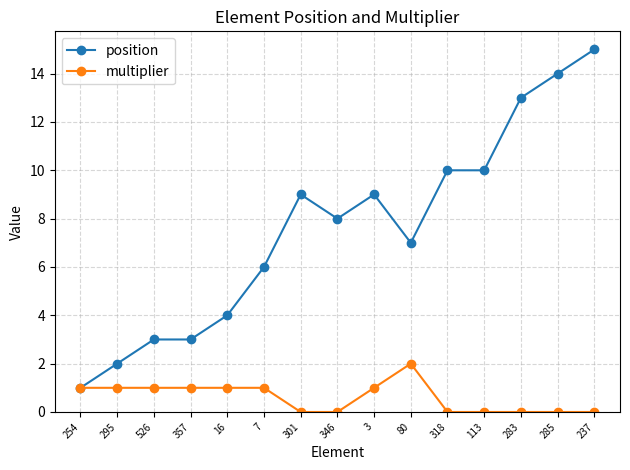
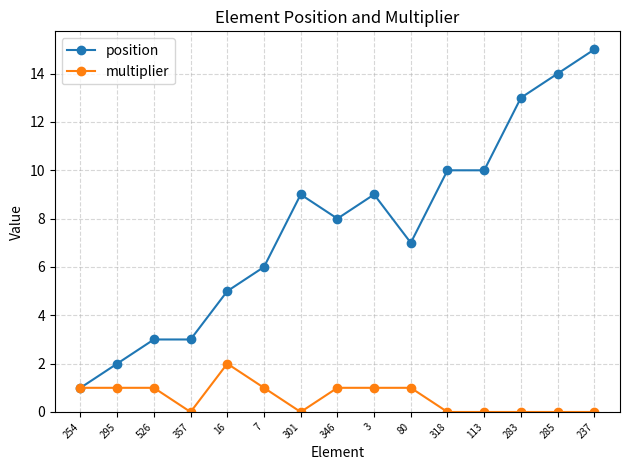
  {
    "position": {
      "295": 2,
      "526": 3,
      "357": 3,
-     "16": 4,
+     "16": 5,
      "7": 6,
      "301": 9,
      "346": 8,
      "3": 9,
      "80": 7,
      "318": 10,
      "113": 10,
      "283": 13,
      "285": 14,
      "237": 15
    },
    "multiplier": {
      "295": 1,
      "526": 1,
-     "357": 1,
-     "16": 1,
+     "357": 0,
+     "16": 2,
      "7": 1,
      "301": 0,
-     "346": 0,
+     "346": 1,
      "3": 1,
-     "80": 2,
+     "80": 1,
      "318": 0,
      "113": 0,
      "283": 0,
      "285": 0,
      "237": 0
    }
  }
